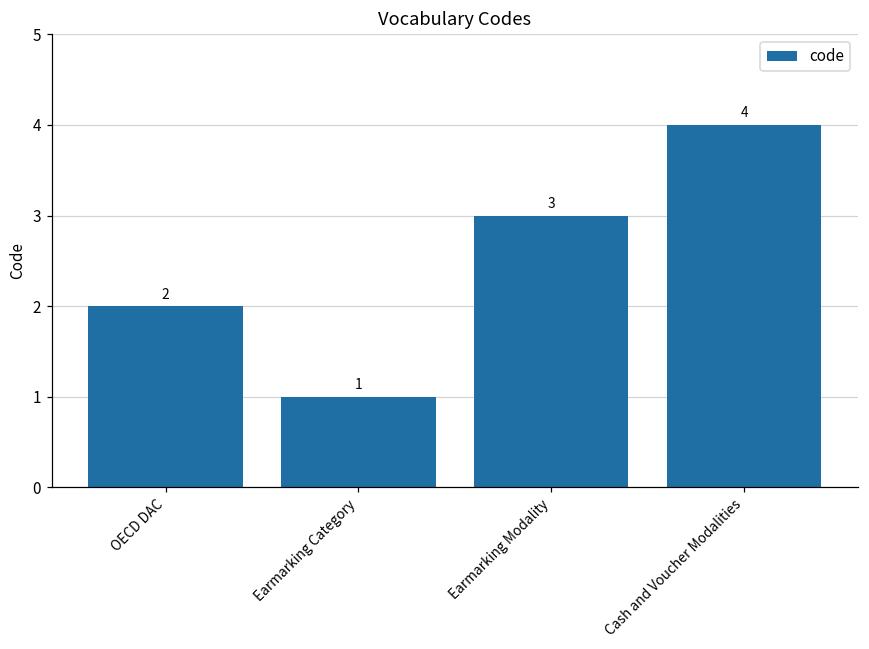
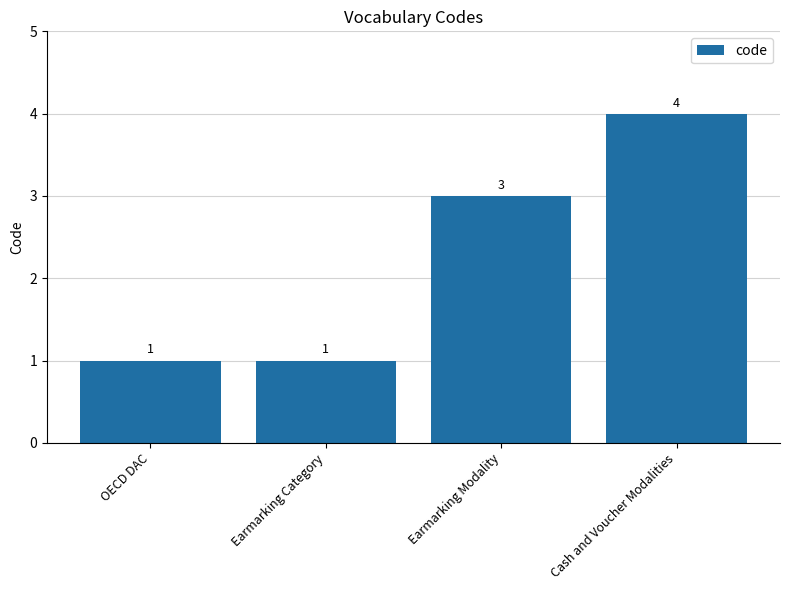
  {
-   "OECD DAC": 2,
+   "OECD DAC": 1,
    "Earmarking Category": 1,
    "Earmarking Modality": 3,
    "Cash and Voucher Modalities": 4
  }
